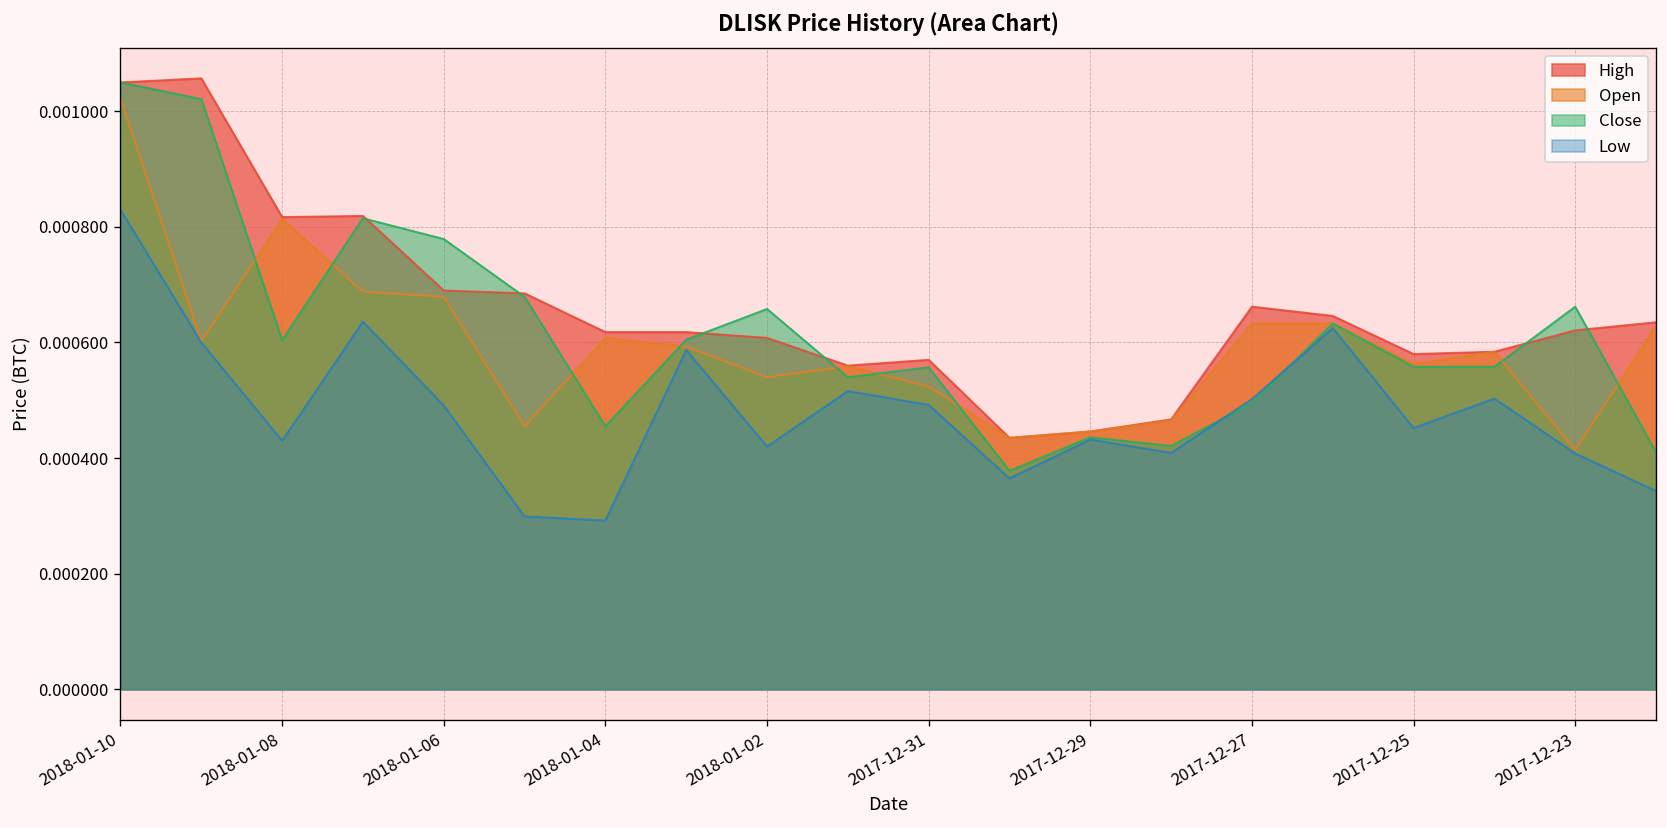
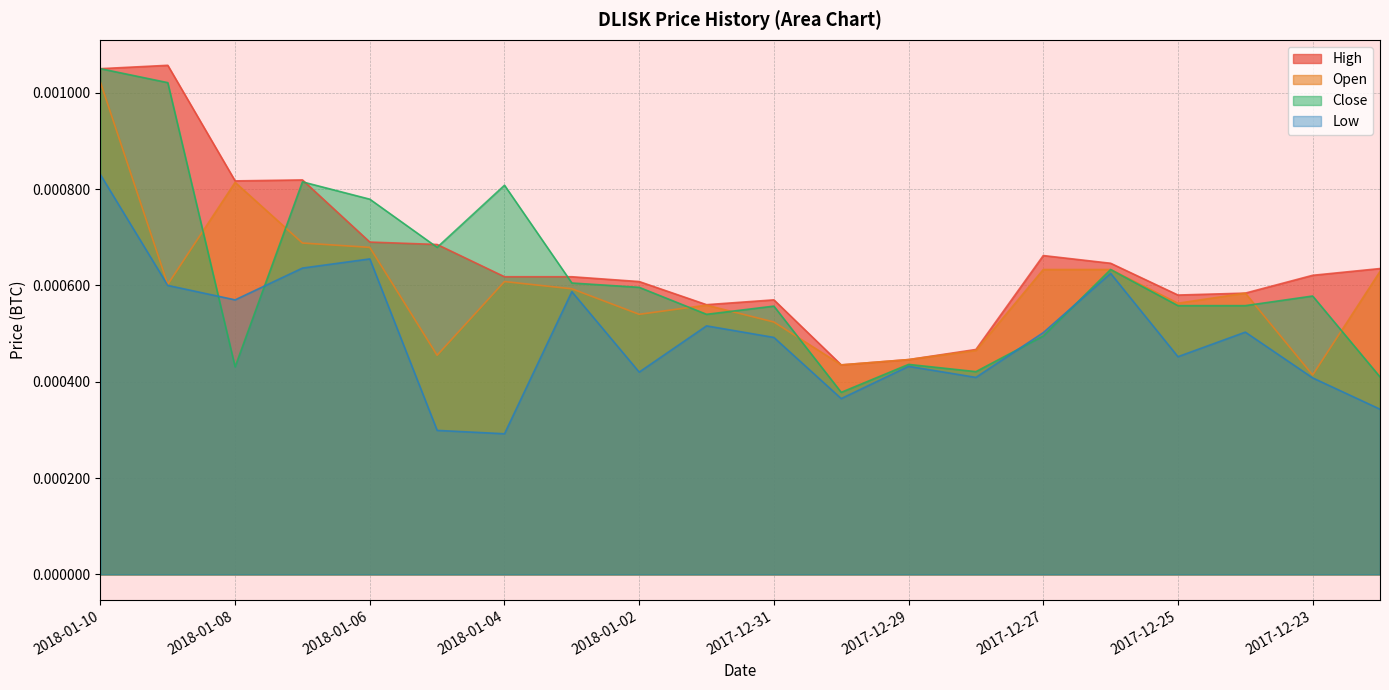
  {
    "Close": {
-     "2018-01-08": 0.00060,
+     "2018-01-08": 0.00043,
      "2018-01-06": 0.00078,
-     "2018-01-04": 0.00046,
-     "2018-01-02": 0.00066,
+     "2018-01-04": 0.00081,
+     "2018-01-02": 0.00060,
      "2017-12-31": 0.00056,
      "2017-12-27": 0.00050,
-     "2017-12-23": 0.00066
+     "2017-12-23": 0.00058
    },
    "Low": {
      "2018-01-10": 0.00083,
-     "2018-01-08": 0.00043,
-     "2018-01-06": 0.00049,
+     "2018-01-08": 0.00057,
+     "2018-01-06": 0.00066,
      "2018-01-04": 0.00029,
      "2018-01-02": 0.00042,
      "2017-12-31": 0.00049,
      "2017-12-27": 0.00050,
      "2017-12-25": 0.00045,
      "2017-12-23": 0.00041
    }
  }
